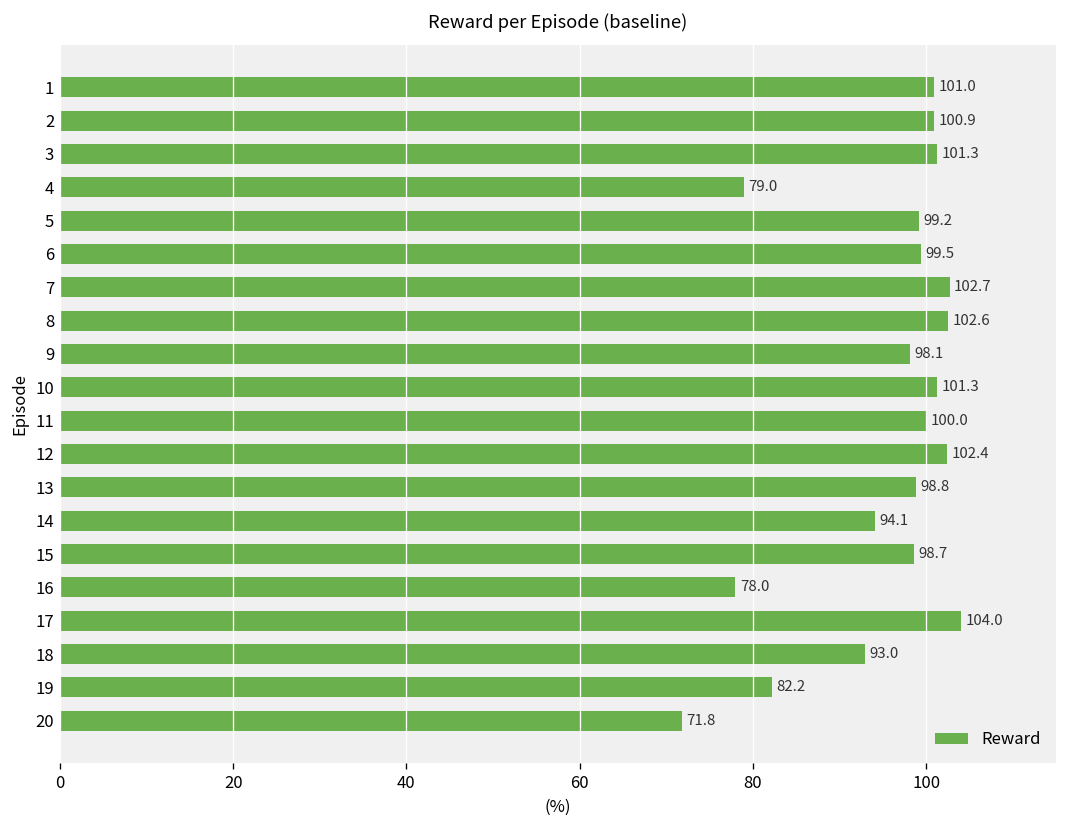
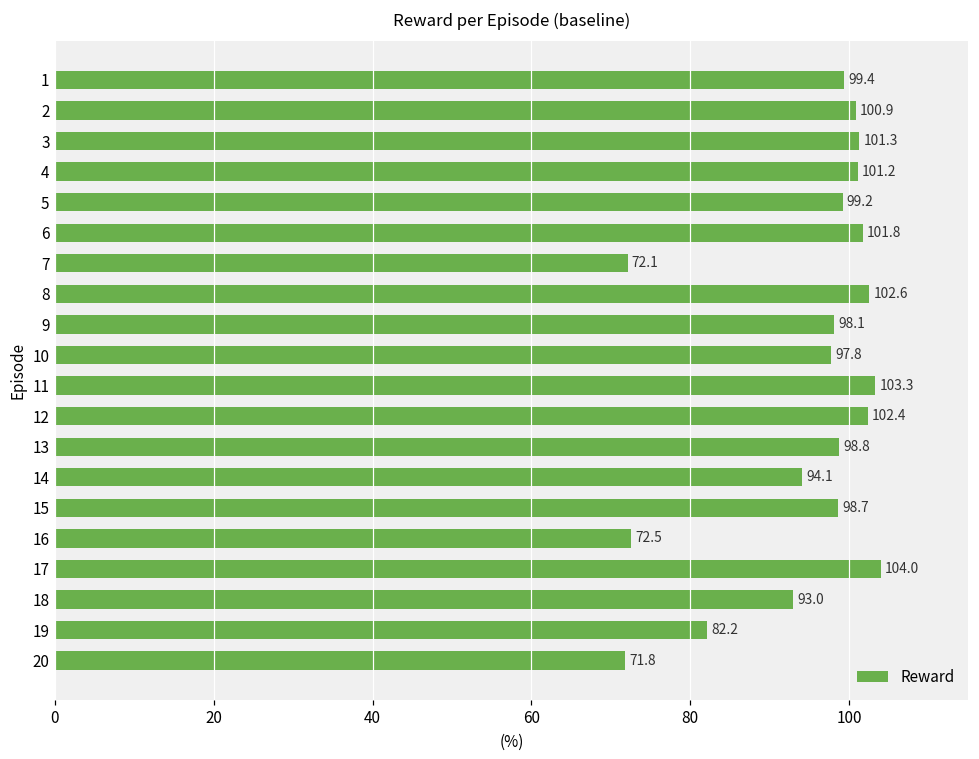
  {
-   "1": 101.0,
+   "1": 99.4,
    "2": 100.9,
    "3": 101.3,
-   "4": 79.0,
+   "4": 101.2,
    "5": 99.2,
-   "6": 99.5,
-   "7": 102.7,
+   "6": 101.8,
+   "7": 72.1,
    "8": 102.6,
    "9": 98.1,
-   "10": 101.3,
-   "11": 100.0,
+   "10": 97.8,
+   "11": 103.3,
    "12": 102.4,
    "13": 98.8,
    "14": 94.1,
    "15": 98.7,
-   "16": 78.0,
+   "16": 72.5,
    "17": 104.0,
    "18": 93.0,
    "19": 82.2,
    "20": 71.8
  }
